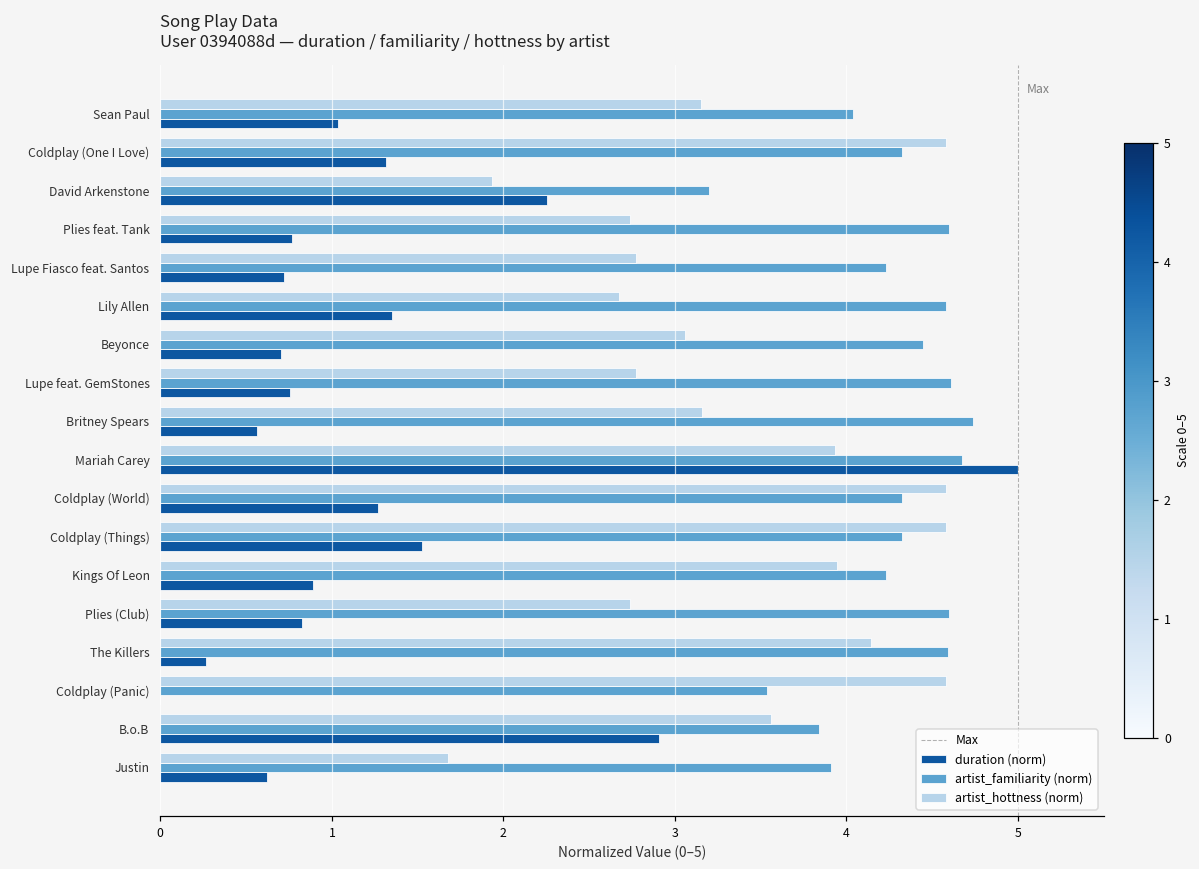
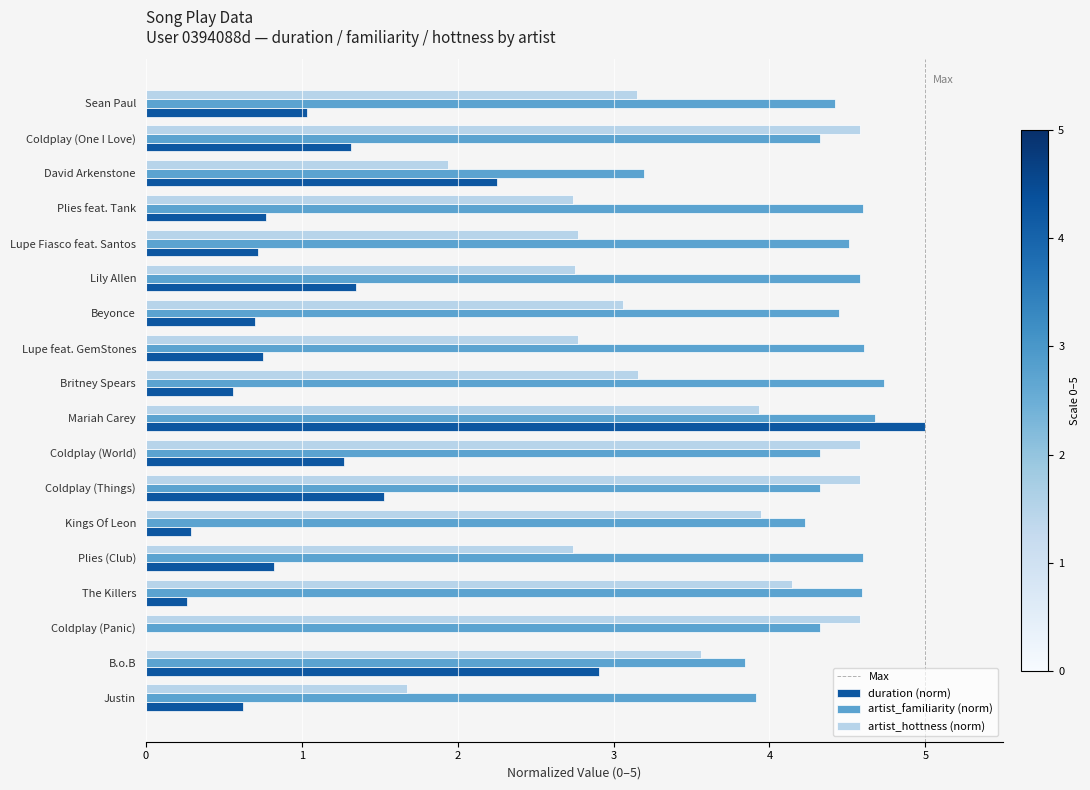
  {
    "duration (norm)": {
      "Sean Paul": 1.03,
      "Coldplay (One I Love)": 1.32,
      "David Arkenstone": 2.25,
      "Plies feat. Tank": 0.77,
      "Lupe Fiasco feat. Santos": 0.72,
      "Lily Allen": 1.35,
      "Beyonce": 0.70,
      "Lupe feat. GemStones": 0.75,
      "Britney Spears": 0.56,
      "Mariah Carey": 5.00,
      "Coldplay (World)": 1.27,
      "Coldplay (Things)": 1.53,
-     "Kings Of Leon": 0.89,
+     "Kings Of Leon": 0.29,
      "Plies (Club)": 0.82,
      "The Killers": 0.26,
      "Coldplay (Panic)": 0.00,
      "B.o.B": 2.91,
      "Justin": 0.62
    },
    "artist_familiarity (norm)": {
-     "Sean Paul": 4.04,
+     "Sean Paul": 4.42,
      "Coldplay (One I Love)": 4.33,
      "David Arkenstone": 3.20,
      "Plies feat. Tank": 4.60,
-     "Lupe Fiasco feat. Santos": 4.23,
+     "Lupe Fiasco feat. Santos": 4.51,
      "Lily Allen": 4.58,
      "Beyonce": 4.45,
      "Lupe feat. GemStones": 4.61,
      "Britney Spears": 4.74,
      "Mariah Carey": 4.67,
      "Coldplay (World)": 4.33,
      "Coldplay (Things)": 4.33,
      "Kings Of Leon": 4.23,
      "Plies (Club)": 4.60,
      "The Killers": 4.59,
-     "Coldplay (Panic)": 3.54,
+     "Coldplay (Panic)": 4.33,
      "B.o.B": 3.84,
      "Justin": 3.91
    },
    "artist_hottness (norm)": {
      "Sean Paul": 3.15,
      "Coldplay (One I Love)": 4.58,
      "David Arkenstone": 1.94,
      "Plies feat. Tank": 2.74,
      "Lupe Fiasco feat. Santos": 2.77,
-     "Lily Allen": 2.68,
+     "Lily Allen": 2.75,
      "Beyonce": 3.06,
      "Lupe feat. GemStones": 2.77,
      "Britney Spears": 3.16,
      "Mariah Carey": 3.94,
      "Coldplay (World)": 4.58,
      "Coldplay (Things)": 4.58,
      "Kings Of Leon": 3.94,
      "Plies (Club)": 2.74,
      "The Killers": 4.14,
      "Coldplay (Panic)": 4.58,
      "B.o.B": 3.56,
      "Justin": 1.68
    }
  }
